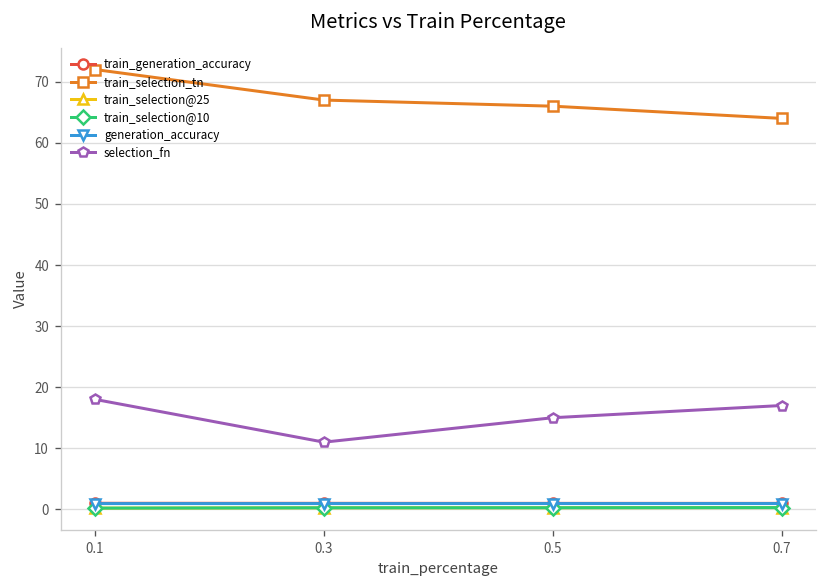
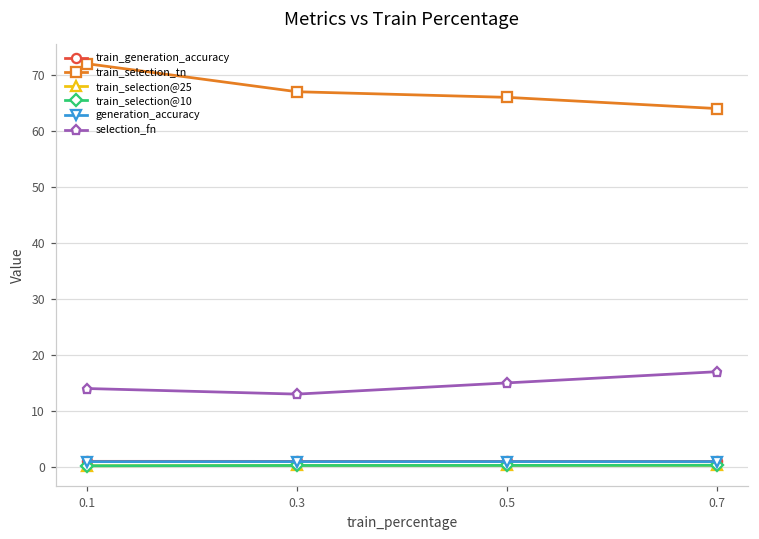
  {
    "train_selection@10": {
      "0.1": 0,
      "0.3": 0,
      "0.5": 0,
      "0.7": 0
    },
    "selection_fn": {
-     "0.1": 18,
-     "0.3": 11,
+     "0.1": 14,
+     "0.3": 13,
      "0.5": 15,
      "0.7": 17
    }
  }
